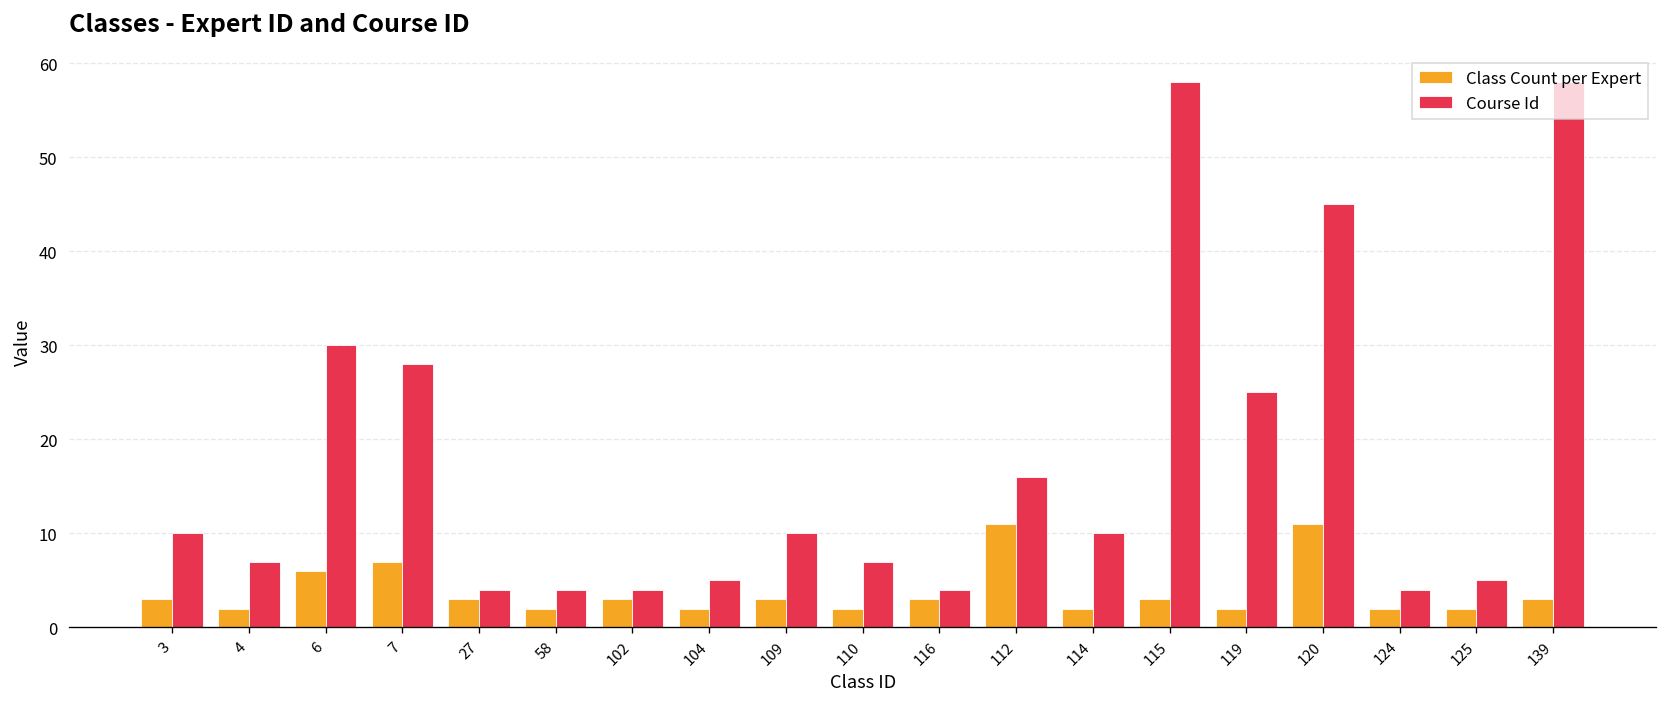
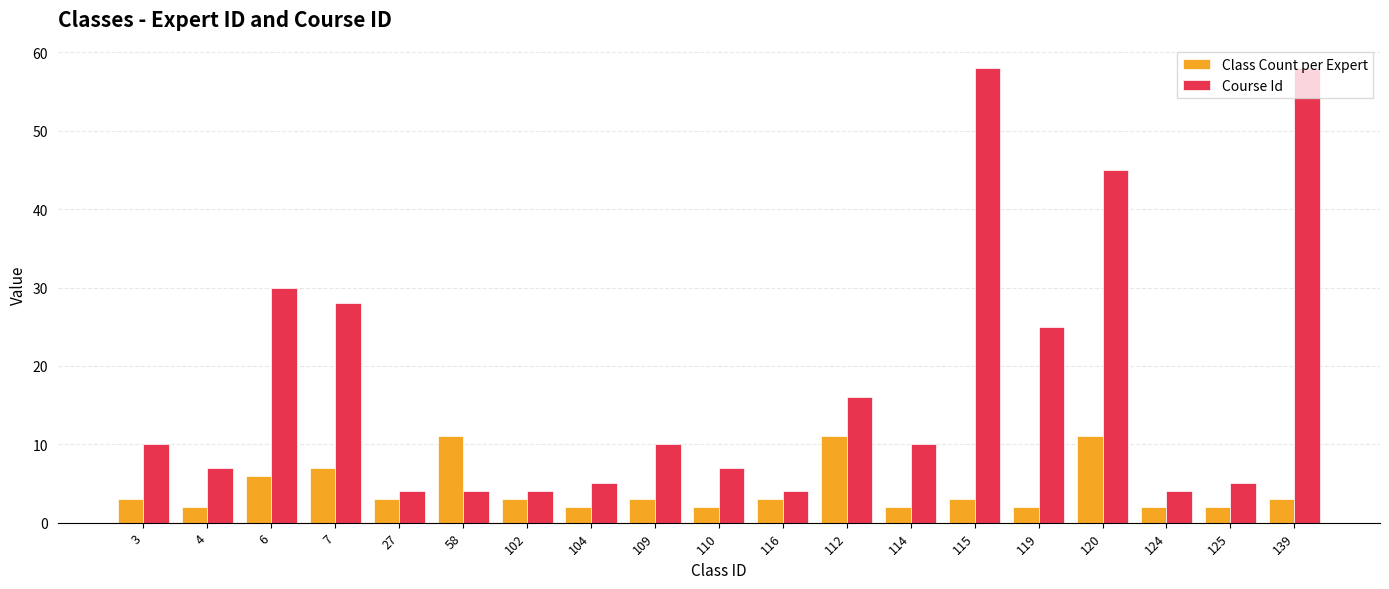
  {
    "Class Count per Expert": {
      "3": 3,
      "4": 2,
      "6": 6,
      "7": 7,
      "27": 3,
-     "58": 2,
+     "58": 11,
      "102": 3,
      "104": 2,
      "109": 3,
      "110": 2,
      "116": 3,
      "112": 11,
      "114": 2,
      "115": 3,
      "119": 2,
      "120": 11,
      "124": 2,
      "125": 2,
      "139": 3
    },
    "Course Id": {
      "3": 10,
      "4": 7,
      "6": 30,
      "7": 28,
      "27": 4,
      "58": 4,
      "102": 4,
      "104": 5,
      "109": 10,
      "110": 7,
      "116": 4,
      "112": 16,
      "114": 10,
      "115": 58,
      "119": 25,
      "120": 45,
      "124": 4,
      "125": 5
    }
  }
